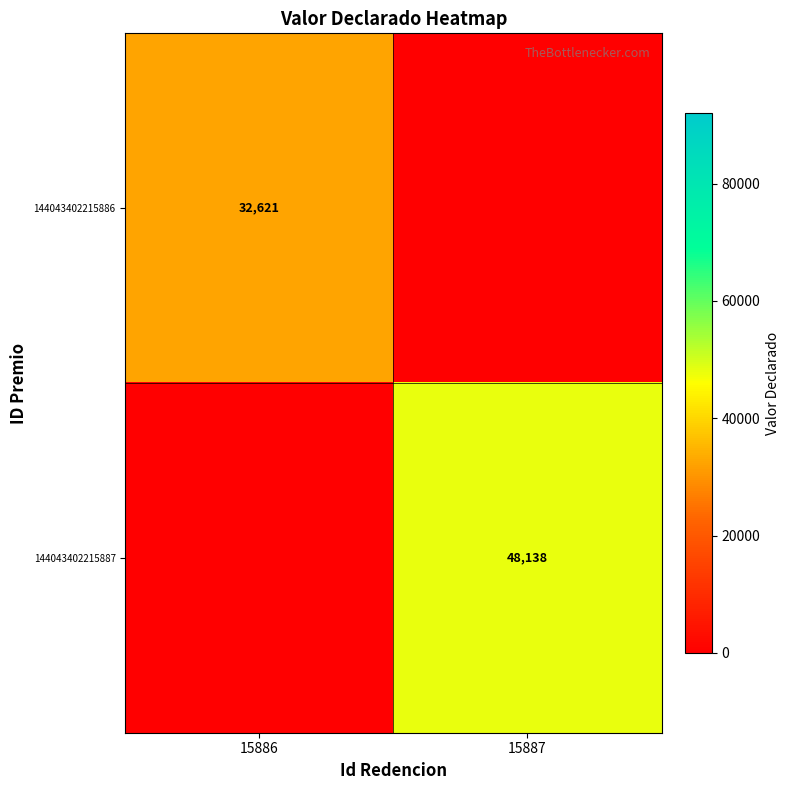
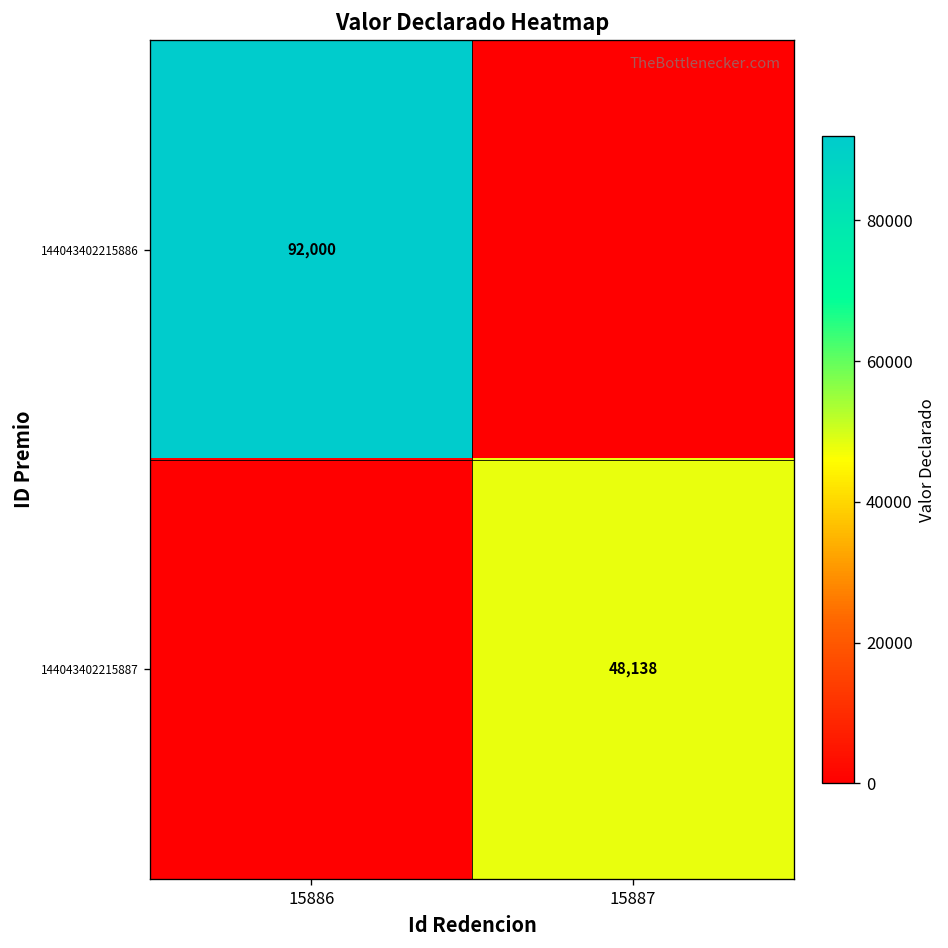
  {
    "144043402215886": {
-     "15886": "32,621"
+     "15886": "92,000"
    },
    "144043402215887": {
      "15887": "48,138"
    }
  }
